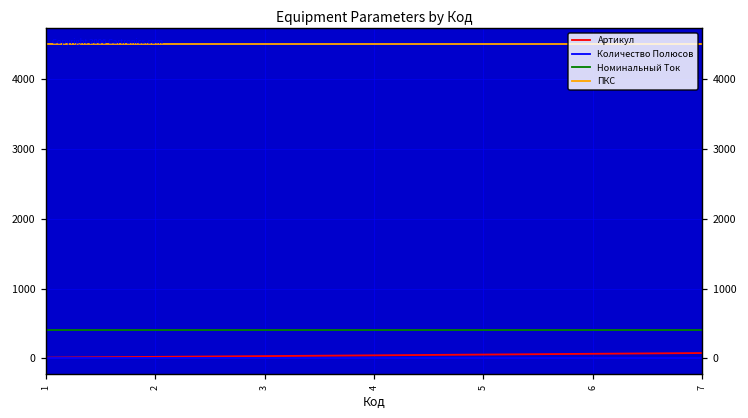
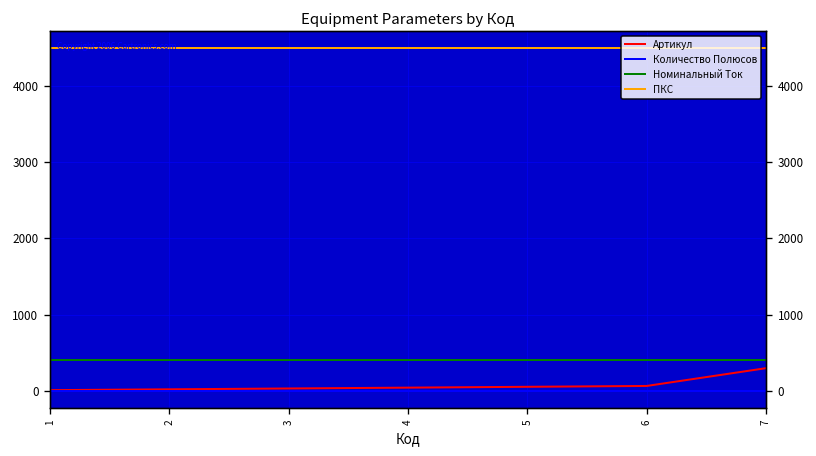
  {
    "Артикул": {
      "4": 0,
      "5": 100,
      "6": 100,
-     "7": 100
+     "7": 300
    },
    "Количество Полюсов": {
      "4": 0,
      "5": 0,
      "6": 0,
      "7": 0
    },
    "Номинальный Ток": {
      "1": 400,
      "2": 400,
      "3": 400,
      "4": 400,
      "5": 400,
      "6": 400,
      "7": 400
    },
    "ПКС": {
      "1": 4500,
      "3": 4500,
      "4": 4500,
      "5": 4500,
      "7": 4500
    }
  }
